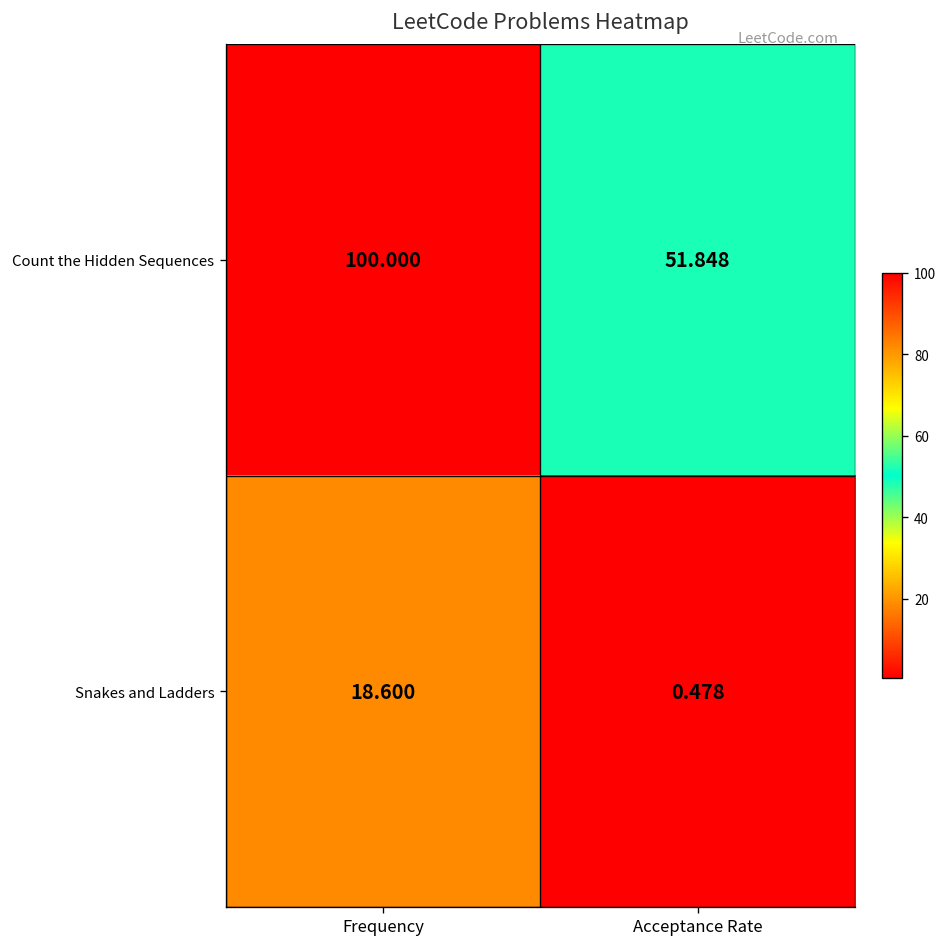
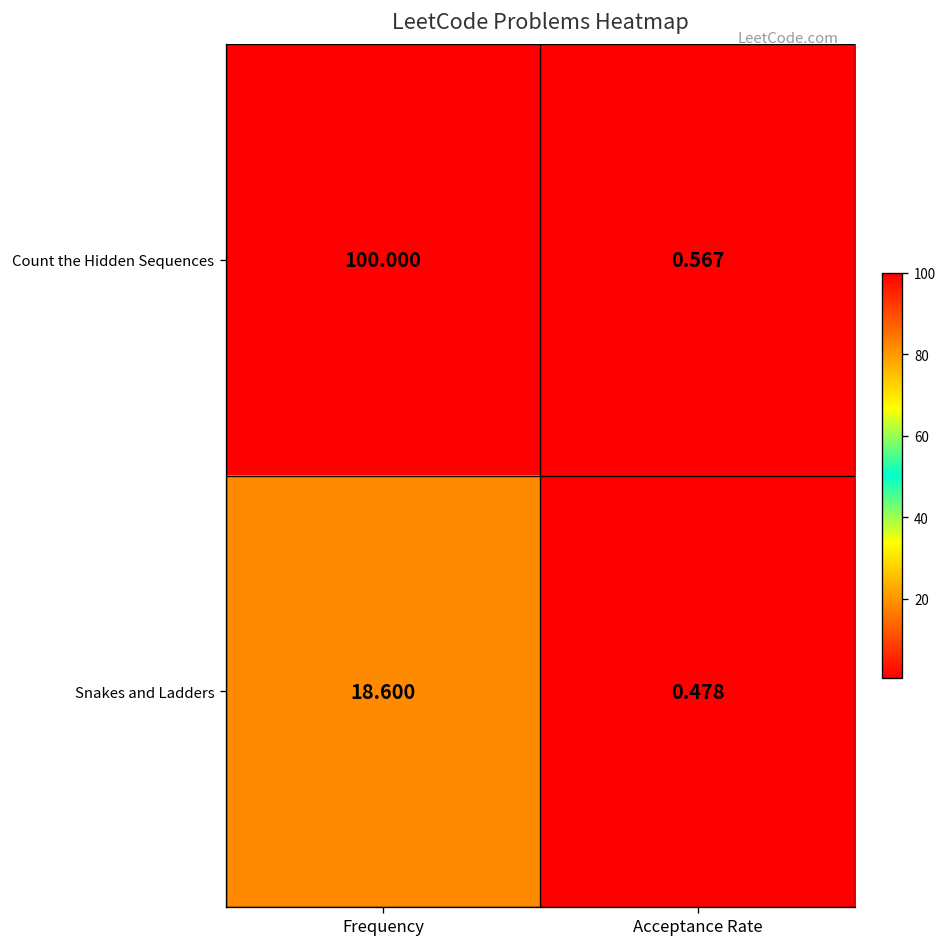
  {
    "Count the Hidden Sequences": {
      "Frequency": 100.000,
-     "Acceptance Rate": 51.848
+     "Acceptance Rate": 0.567
    },
    "Snakes and Ladders": {
      "Frequency": 18.600,
      "Acceptance Rate": 0.478
    }
  }
